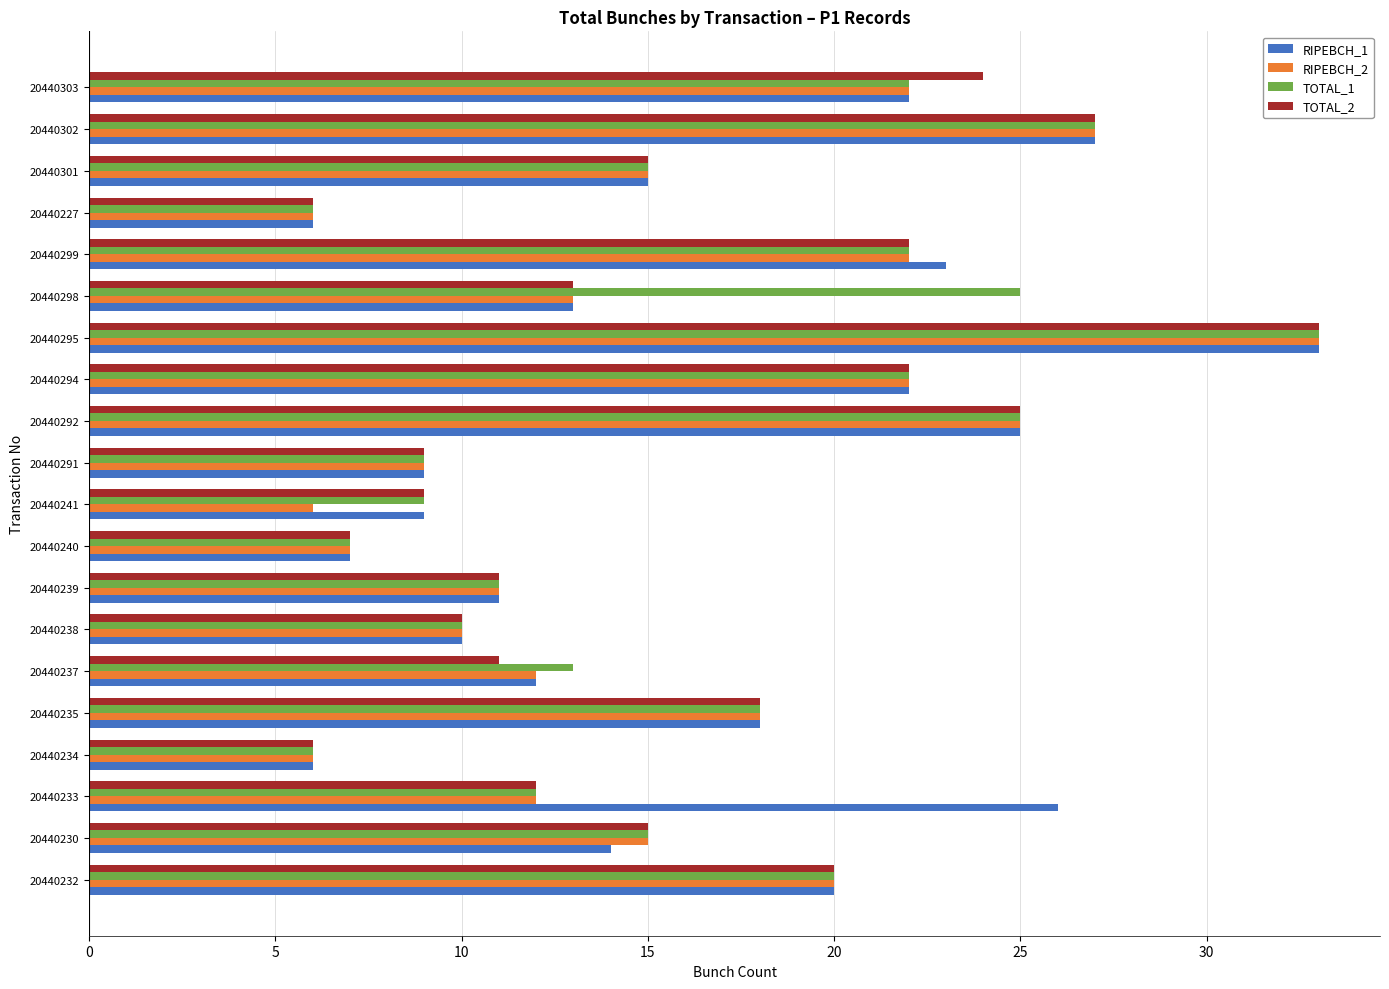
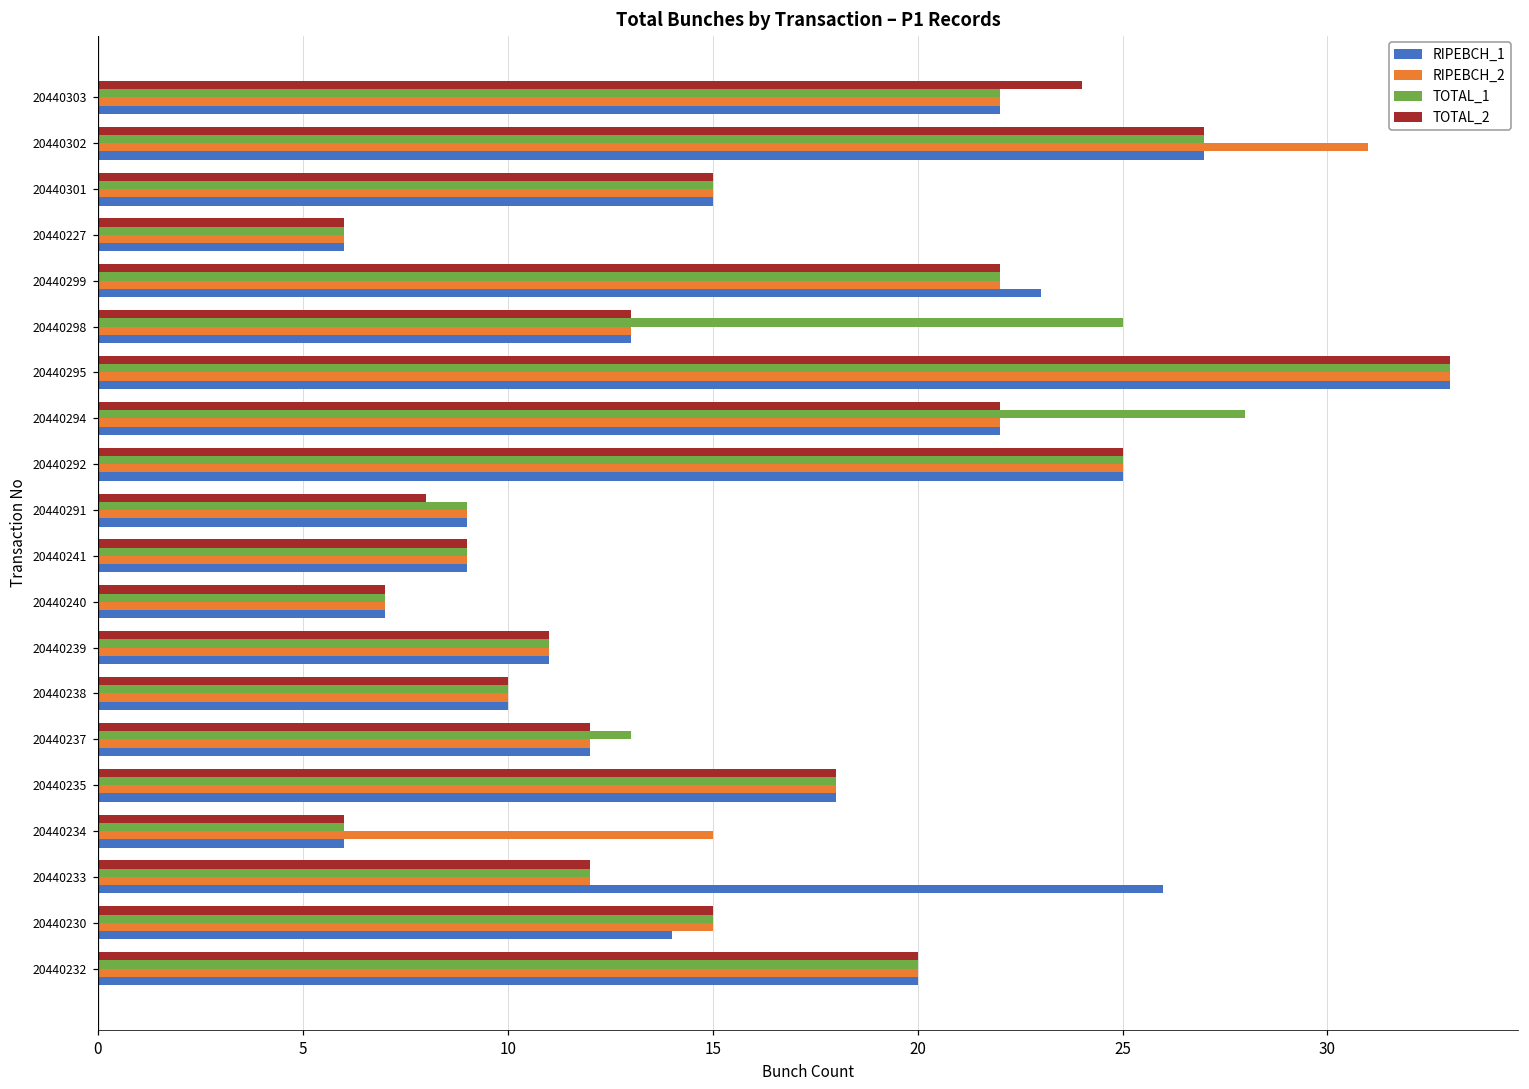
  {
    "RIPEBCH_1": {
      "20440303": 22,
      "20440302": 27,
      "20440301": 15,
      "20440227": 6,
      "20440299": 23,
      "20440298": 13,
      "20440295": 33,
      "20440294": 22,
      "20440292": 25,
      "20440291": 9,
      "20440241": 9,
      "20440240": 7,
      "20440239": 11,
      "20440238": 10,
      "20440237": 12,
      "20440235": 18,
      "20440234": 6,
      "20440233": 26,
      "20440230": 14,
      "20440232": 20
    },
    "RIPEBCH_2": {
      "20440303": 22,
-     "20440302": 27,
+     "20440302": 31,
      "20440301": 15,
      "20440227": 6,
      "20440299": 22,
      "20440298": 13,
      "20440295": 33,
      "20440294": 22,
      "20440292": 25,
      "20440291": 9,
-     "20440241": 6,
+     "20440241": 9,
      "20440240": 7,
      "20440239": 11,
      "20440238": 10,
      "20440237": 12,
      "20440235": 18,
-     "20440234": 6,
+     "20440234": 15,
      "20440233": 12,
      "20440230": 15,
      "20440232": 20
    },
    "TOTAL_1": {
      "20440303": 22,
      "20440302": 27,
      "20440301": 15,
      "20440227": 6,
      "20440299": 22,
      "20440298": 25,
      "20440295": 33,
-     "20440294": 22,
+     "20440294": 28,
      "20440292": 25,
      "20440291": 9,
      "20440241": 9,
      "20440240": 7,
      "20440239": 11,
      "20440238": 10,
      "20440237": 13,
      "20440235": 18,
      "20440234": 6,
      "20440233": 12,
      "20440230": 15,
      "20440232": 20
    },
    "TOTAL_2": {
      "20440303": 24,
      "20440302": 27,
      "20440301": 15,
      "20440227": 6,
      "20440299": 22,
      "20440298": 13,
      "20440295": 33,
      "20440294": 22,
      "20440292": 25,
-     "20440291": 9,
+     "20440291": 8,
      "20440241": 9,
      "20440240": 7,
      "20440239": 11,
      "20440238": 10,
-     "20440237": 11,
+     "20440237": 12,
      "20440235": 18,
      "20440234": 6,
      "20440233": 12,
      "20440230": 15,
      "20440232": 20
    }
  }
